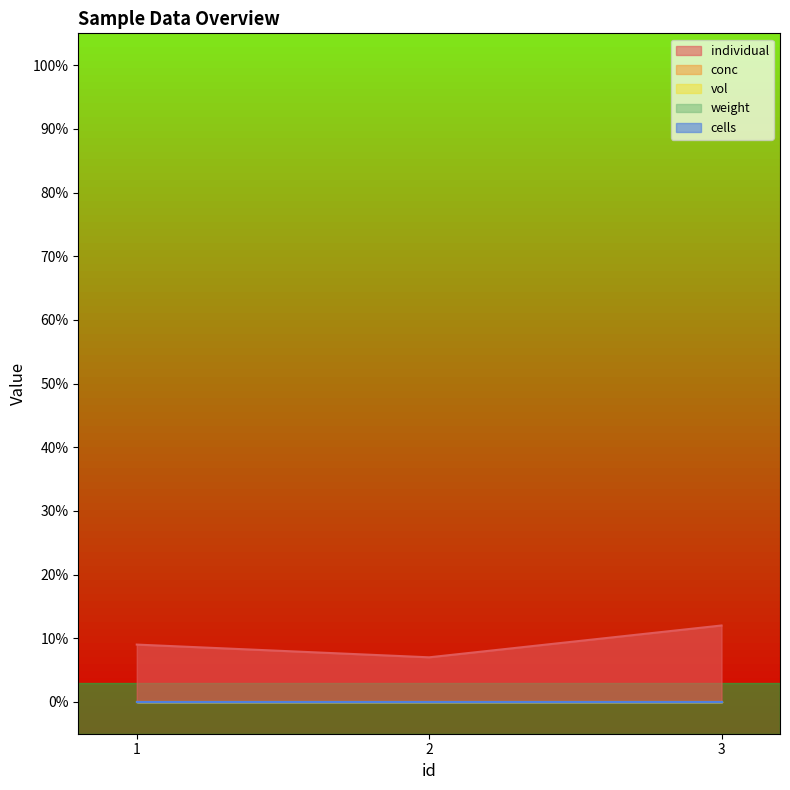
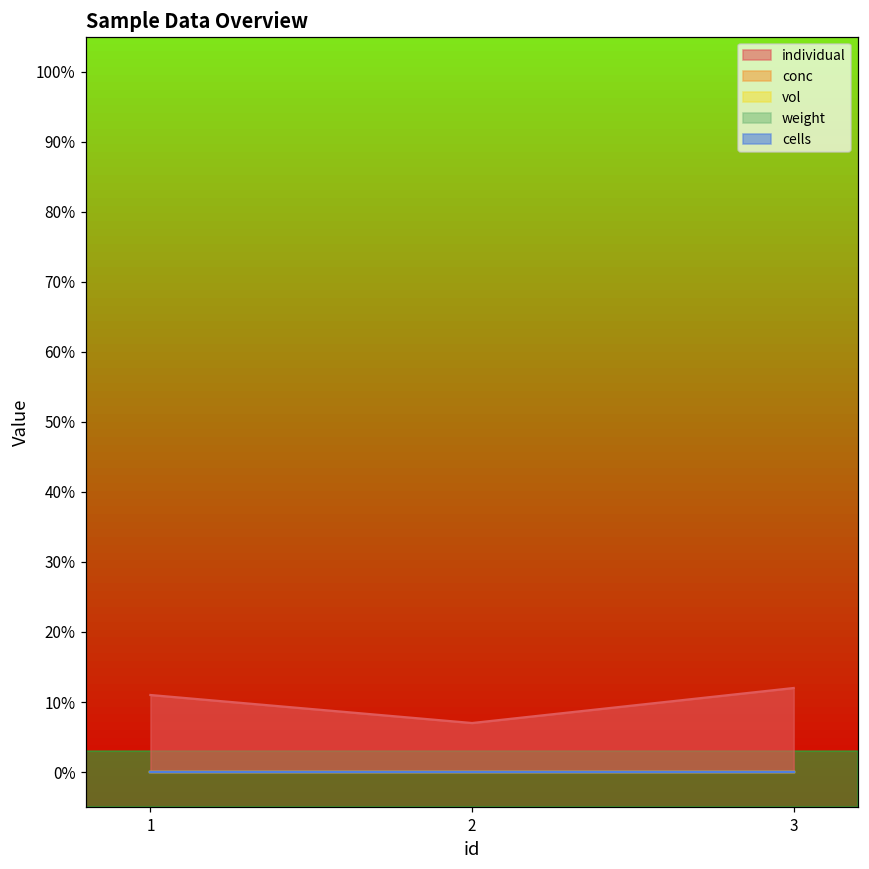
  {
    "individual": {
-     "1": "9%",
+     "1": "11%",
      "2": "7%",
      "3": "12%"
    }
  }
